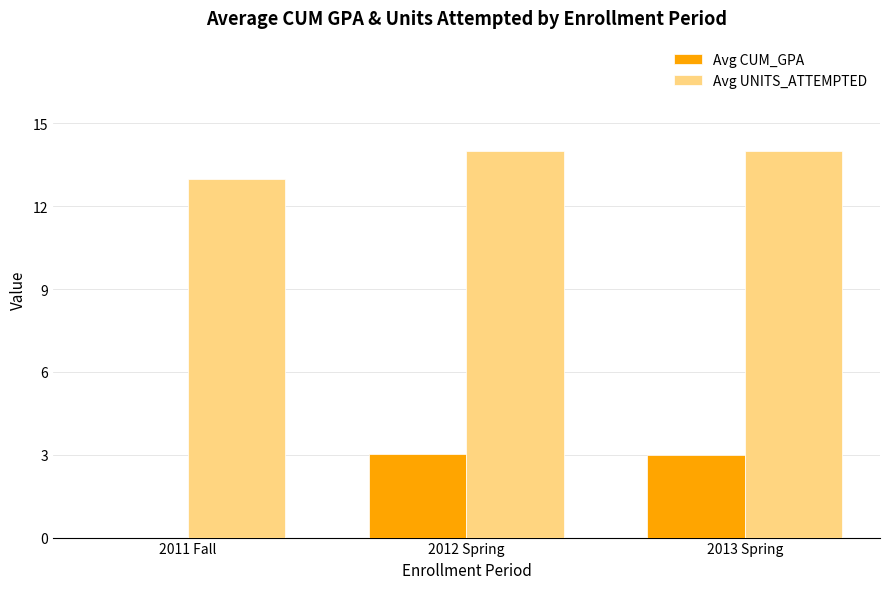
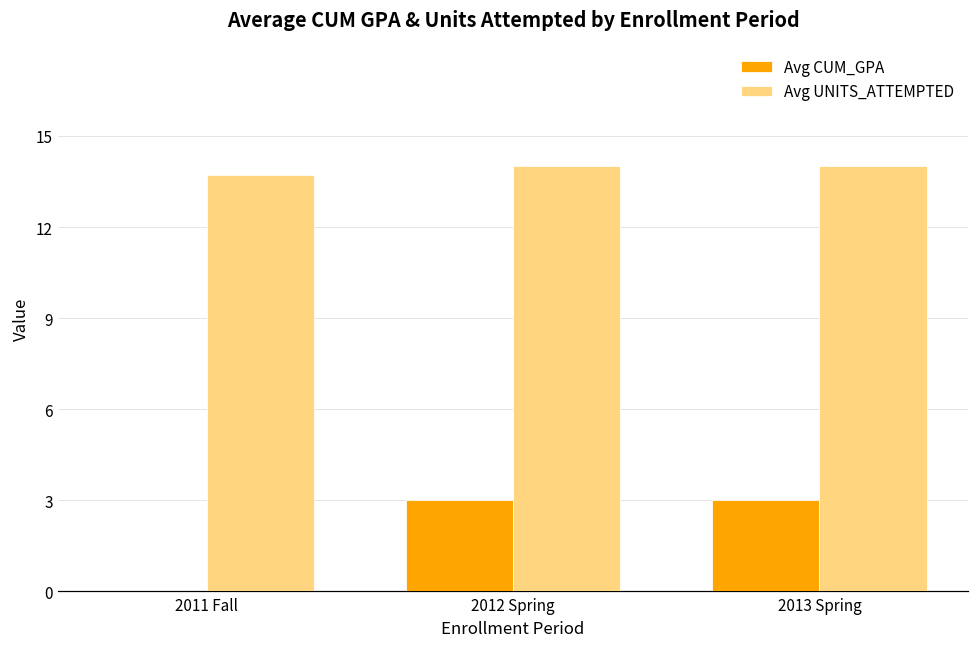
  {
    "Avg CUM_GPA": {
      "2011 Fall": 0.0,
      "2012 Spring": 3.0,
      "2013 Spring": 3.0
    },
    "Avg UNITS_ATTEMPTED": {
-     "2011 Fall": 13.0,
+     "2011 Fall": 13.7,
      "2012 Spring": 14.0,
      "2013 Spring": 14.0
    }
  }
